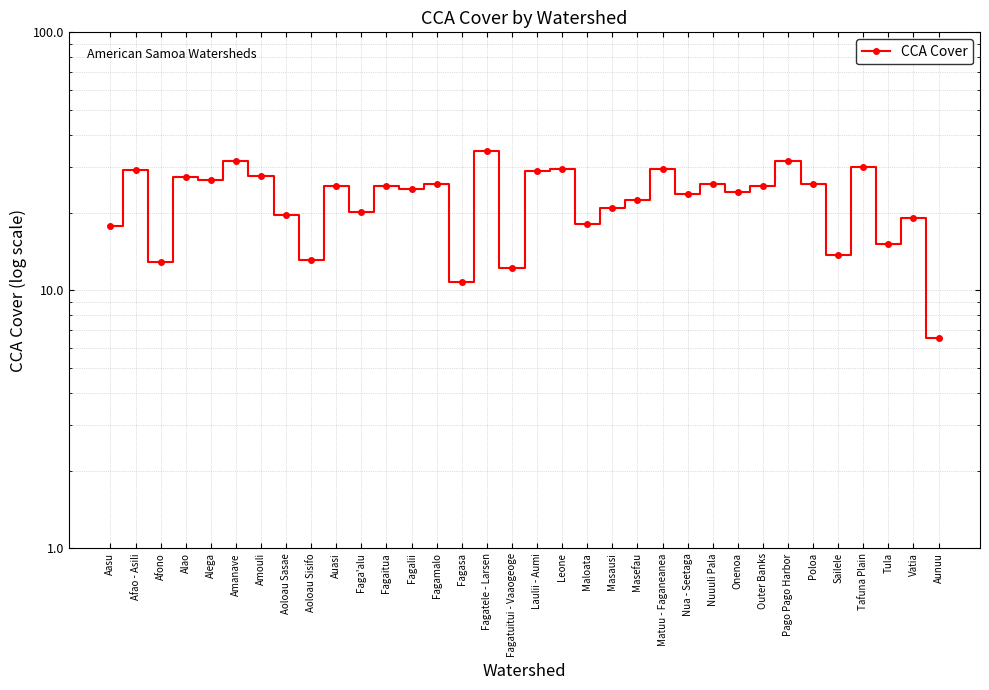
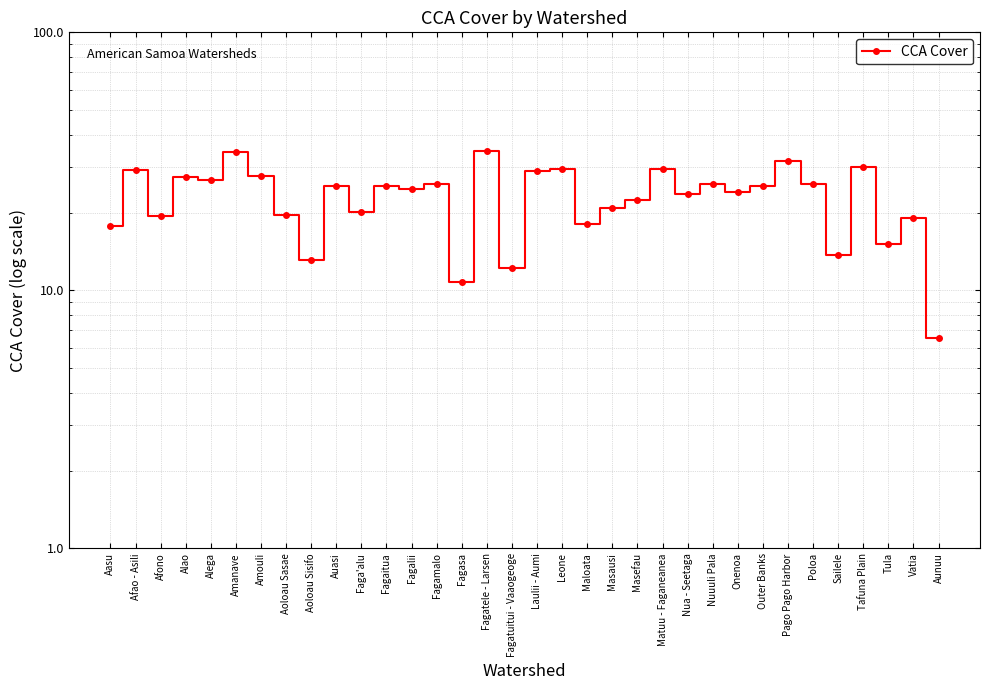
  {
    "Aasu": 18,
    "Afao - Asili": 29,
-   "Afono": 13,
+   "Afono": 19,
    "Alao": 27,
    "Alega": 27,
-   "Amanave": 32,
+   "Amanave": 34,
    "Amouli": 28,
    "Aoloau Sasae": 20,
    "Aoloau Sisifo": 13,
    "Auasi": 25,
    "Faga'alu": 20,
    "Fagaitua": 25,
    "Fagalii": 25,
    "Fagamalo": 26,
    "Fagasa": 10.8,
    "Fagatele - Larsen": 35,
    "Fagatuitui - Vaaogeoge": 12,
    "Laulii - Aumi": 29,
    "Leone": 30,
    "Maloata": 18,
    "Masausi": 21,
    "Masefau": 22,
    "Matuu - Faganeanea": 29,
    "Nua - Seetaga": 24,
    "Nuuuli Pala": 26,
    "Onenoa": 24,
    "Outer Banks": 25,
    "Pago Pago Harbor": 32,
    "Poloa": 26,
    "Sailele": 14,
    "Tafuna Plain": 30,
    "Tula": 15,
    "Vatia": 19,
    "Aunuu": 6.5
  }
